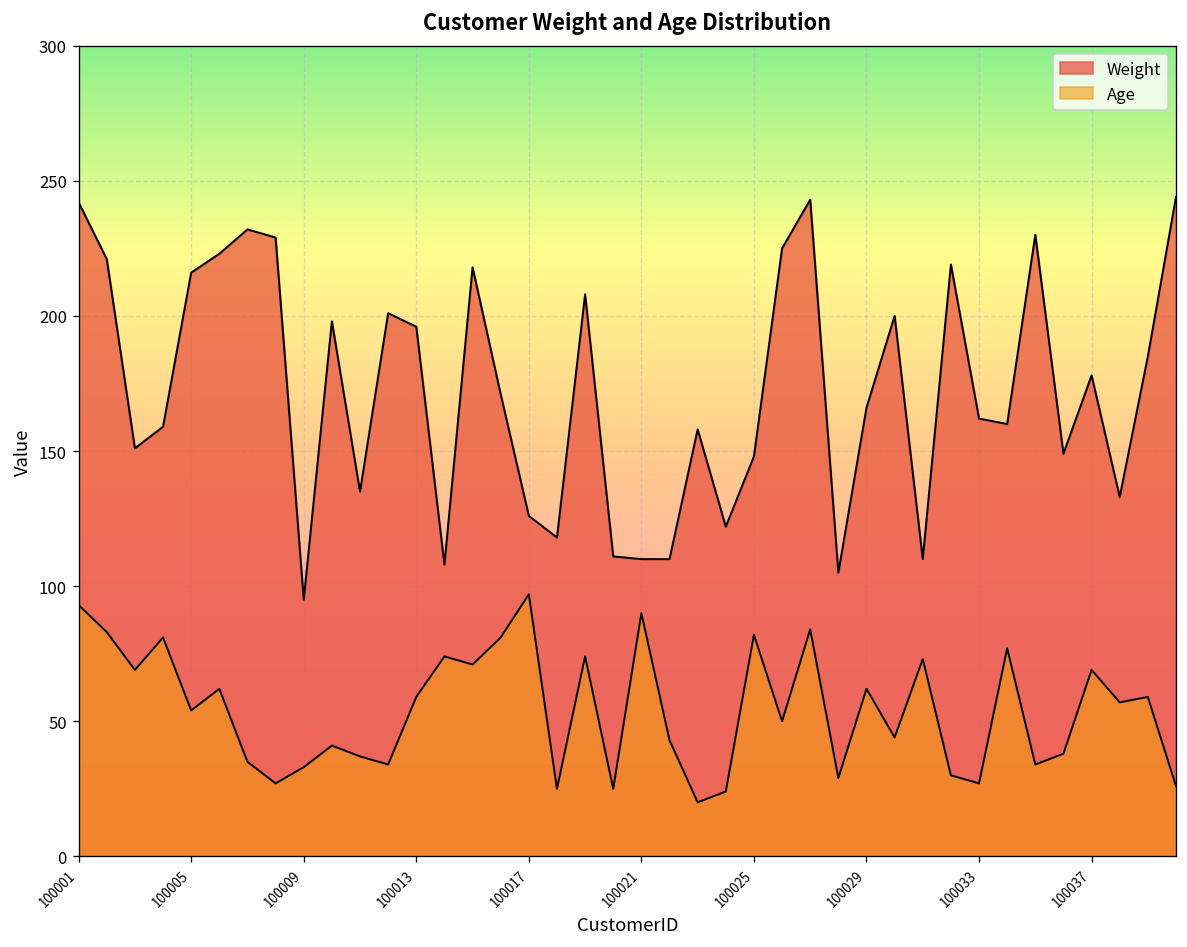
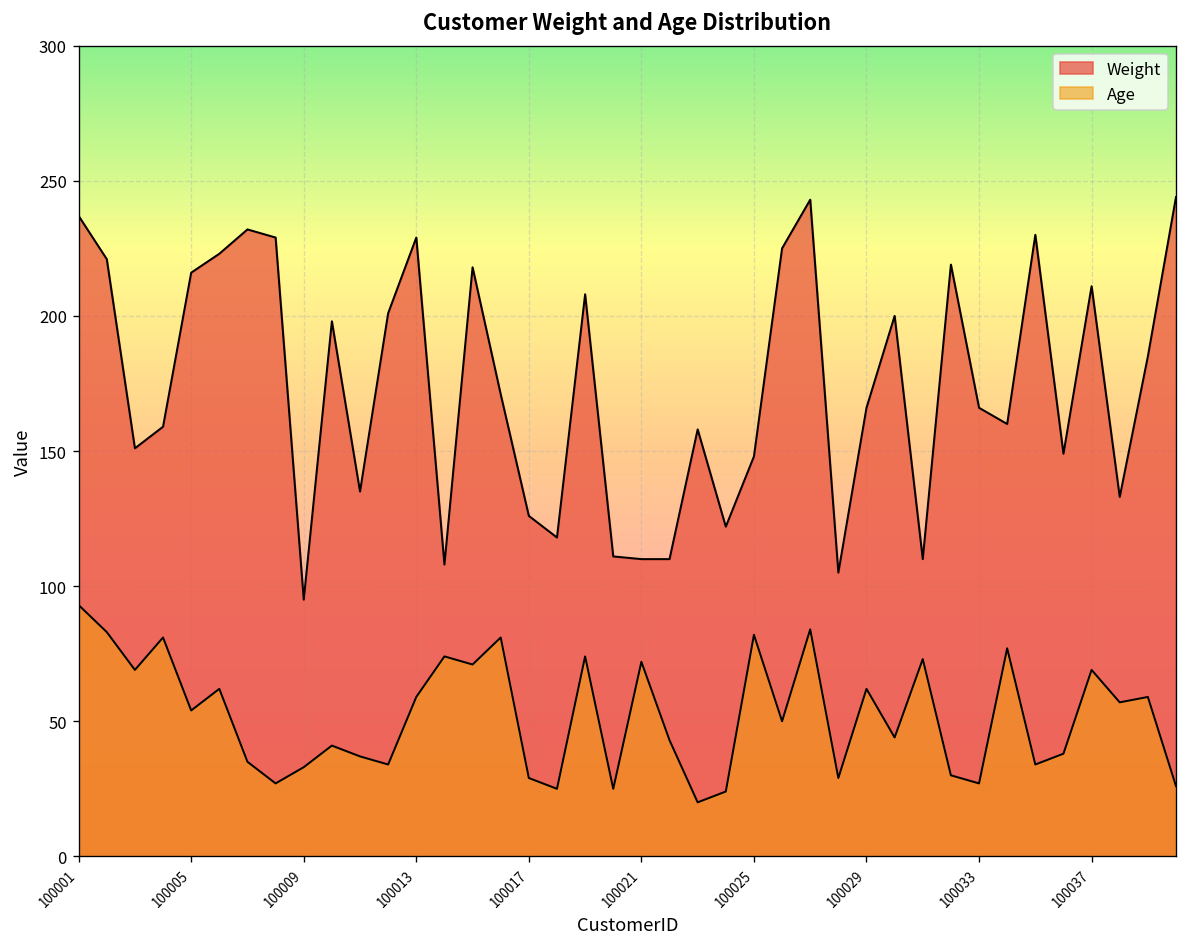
  {
    "Weight": {
-     "100001": 242,
+     "100001": 237,
      "100005": 216,
      "100009": 95,
-     "100013": 196,
+     "100013": 229,
      "100017": 126,
      "100021": 110,
      "100025": 148,
      "100029": 166,
-     "100033": 162,
-     "100037": 178
+     "100033": 166,
+     "100037": 211
    },
    "Age": {
      "100001": 93,
      "100005": 54,
      "100009": 33,
      "100013": 59,
-     "100017": 97,
-     "100021": 90,
+     "100017": 29,
+     "100021": 72,
      "100025": 82,
      "100029": 62,
      "100033": 27,
      "100037": 69
    }
  }
